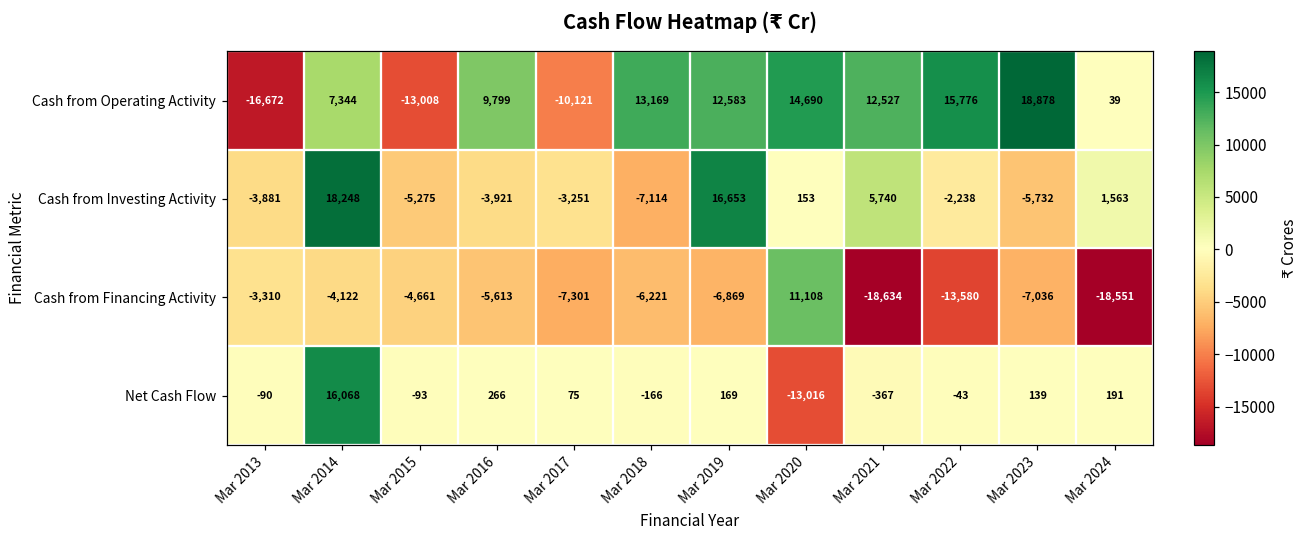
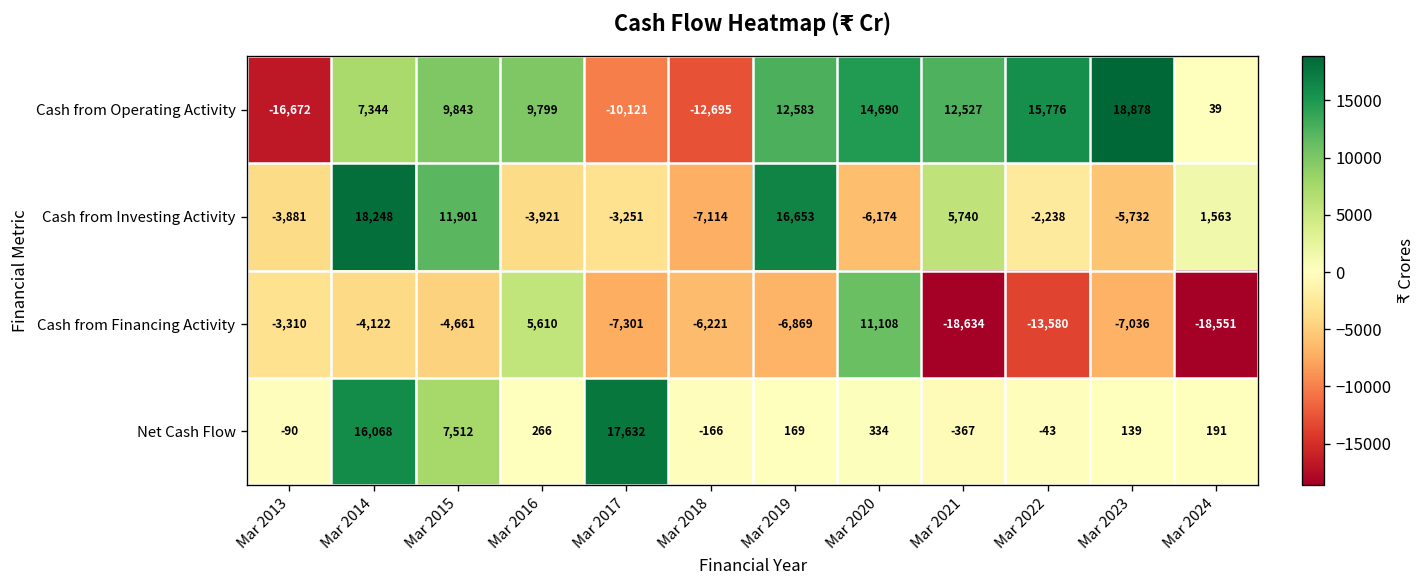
  {
    "Cash from Operating Activity": {
      "Mar 2013": "-16,672",
      "Mar 2014": "7,344",
-     "Mar 2015": "-13,008",
+     "Mar 2015": "9,843",
      "Mar 2016": "9,799",
      "Mar 2017": "-10,121",
-     "Mar 2018": "13,169",
+     "Mar 2018": "-12,695",
      "Mar 2019": "12,583",
      "Mar 2020": "14,690",
      "Mar 2021": "12,527",
      "Mar 2022": "15,776",
      "Mar 2023": "18,878",
      "Mar 2024": "39"
    },
    "Cash from Investing Activity": {
      "Mar 2013": "-3,881",
      "Mar 2014": "18,248",
-     "Mar 2015": "-5,275",
+     "Mar 2015": "11,901",
      "Mar 2016": "-3,921",
      "Mar 2017": "-3,251",
      "Mar 2018": "-7,114",
      "Mar 2019": "16,653",
-     "Mar 2020": "153",
+     "Mar 2020": "-6,174",
      "Mar 2021": "5,740",
      "Mar 2022": "-2,238",
      "Mar 2023": "-5,732",
      "Mar 2024": "1,563"
    },
    "Cash from Financing Activity": {
      "Mar 2013": "-3,310",
      "Mar 2014": "-4,122",
      "Mar 2015": "-4,661",
-     "Mar 2016": "-5,613",
+     "Mar 2016": "5,610",
      "Mar 2017": "-7,301",
      "Mar 2018": "-6,221",
      "Mar 2019": "-6,869",
      "Mar 2020": "11,108",
      "Mar 2021": "-18,634",
      "Mar 2022": "-13,580",
      "Mar 2023": "-7,036",
      "Mar 2024": "-18,551"
    },
    "Net Cash Flow": {
      "Mar 2013": "-90",
      "Mar 2014": "16,068",
-     "Mar 2015": "-93",
+     "Mar 2015": "7,512",
      "Mar 2016": "266",
-     "Mar 2017": "75",
+     "Mar 2017": "17,632",
      "Mar 2018": "-166",
      "Mar 2019": "169",
-     "Mar 2020": "-13,016",
+     "Mar 2020": "334",
      "Mar 2021": "-367",
      "Mar 2022": "-43",
      "Mar 2023": "139",
      "Mar 2024": "191"
    }
  }
